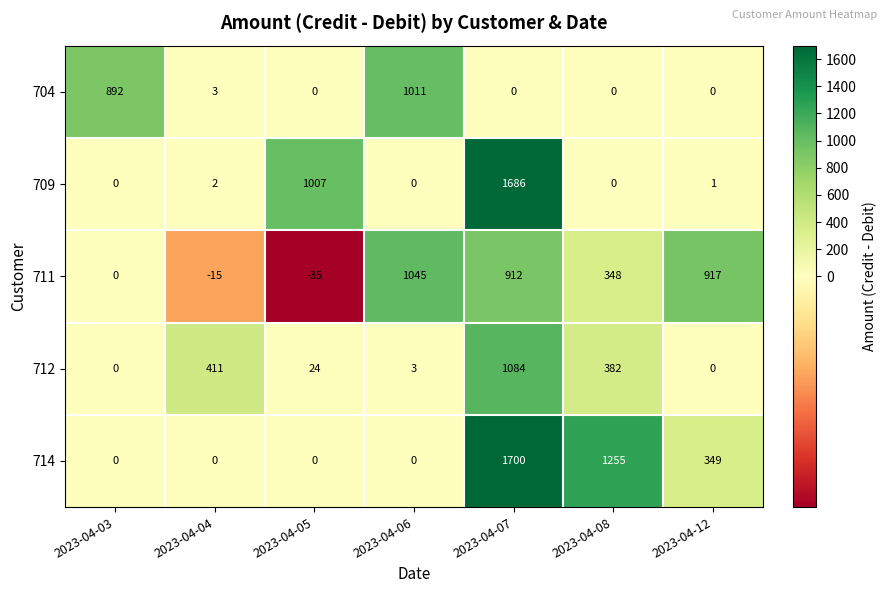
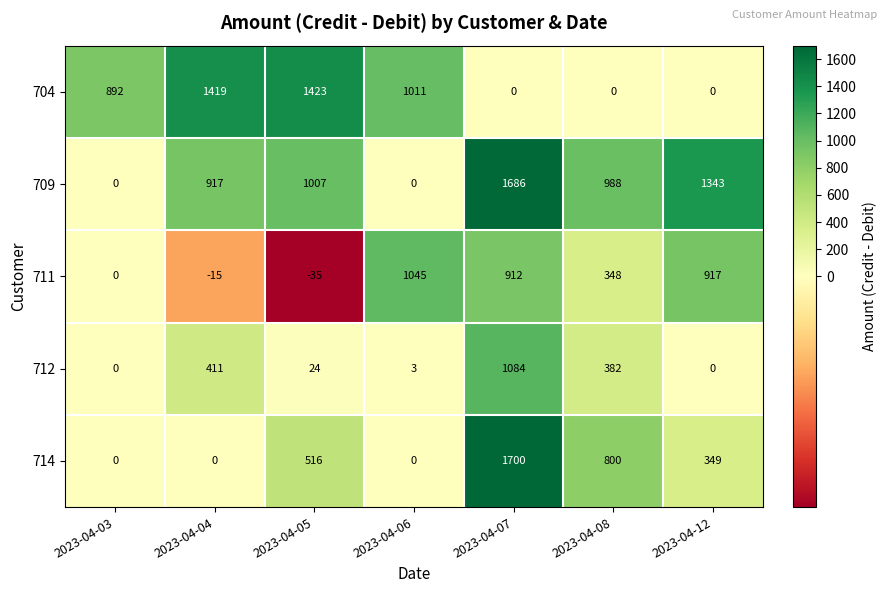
  {
    "704": {
      "2023-04-03": 892,
-     "2023-04-04": 3,
-     "2023-04-05": 0,
+     "2023-04-04": 1419,
+     "2023-04-05": 1423,
      "2023-04-06": 1011,
      "2023-04-07": 0,
      "2023-04-08": 0,
      "2023-04-12": 0
    },
    "709": {
      "2023-04-03": 0,
-     "2023-04-04": 2,
+     "2023-04-04": 917,
      "2023-04-05": 1007,
      "2023-04-06": 0,
      "2023-04-07": 1686,
-     "2023-04-08": 0,
-     "2023-04-12": 1
+     "2023-04-08": 988,
+     "2023-04-12": 1343
    },
    "711": {
      "2023-04-03": 0,
      "2023-04-04": -15,
      "2023-04-05": -35,
      "2023-04-06": 1045,
      "2023-04-07": 912,
      "2023-04-08": 348,
      "2023-04-12": 917
    },
    "712": {
      "2023-04-03": 0,
      "2023-04-04": 411,
      "2023-04-05": 24,
      "2023-04-06": 3,
      "2023-04-07": 1084,
      "2023-04-08": 382,
      "2023-04-12": 0
    },
    "714": {
      "2023-04-03": 0,
      "2023-04-04": 0,
-     "2023-04-05": 0,
+     "2023-04-05": 516,
      "2023-04-06": 0,
      "2023-04-07": 1700,
-     "2023-04-08": 1255,
+     "2023-04-08": 800,
      "2023-04-12": 349
    }
  }
